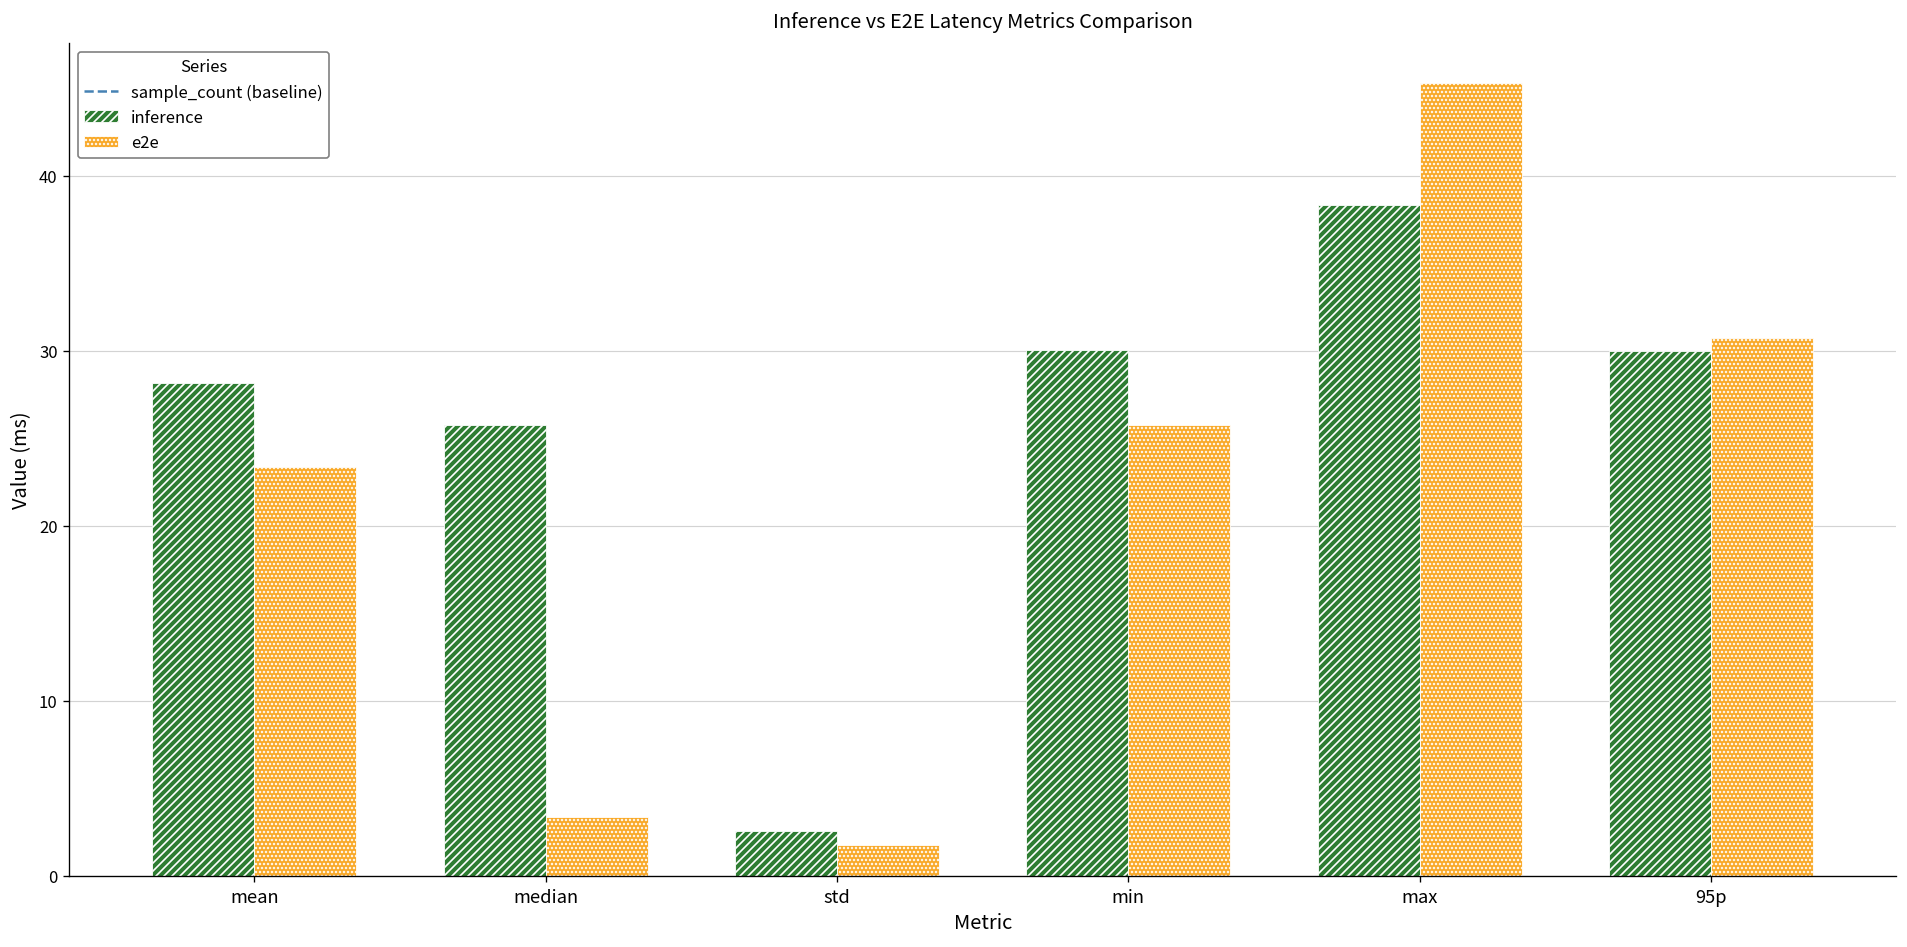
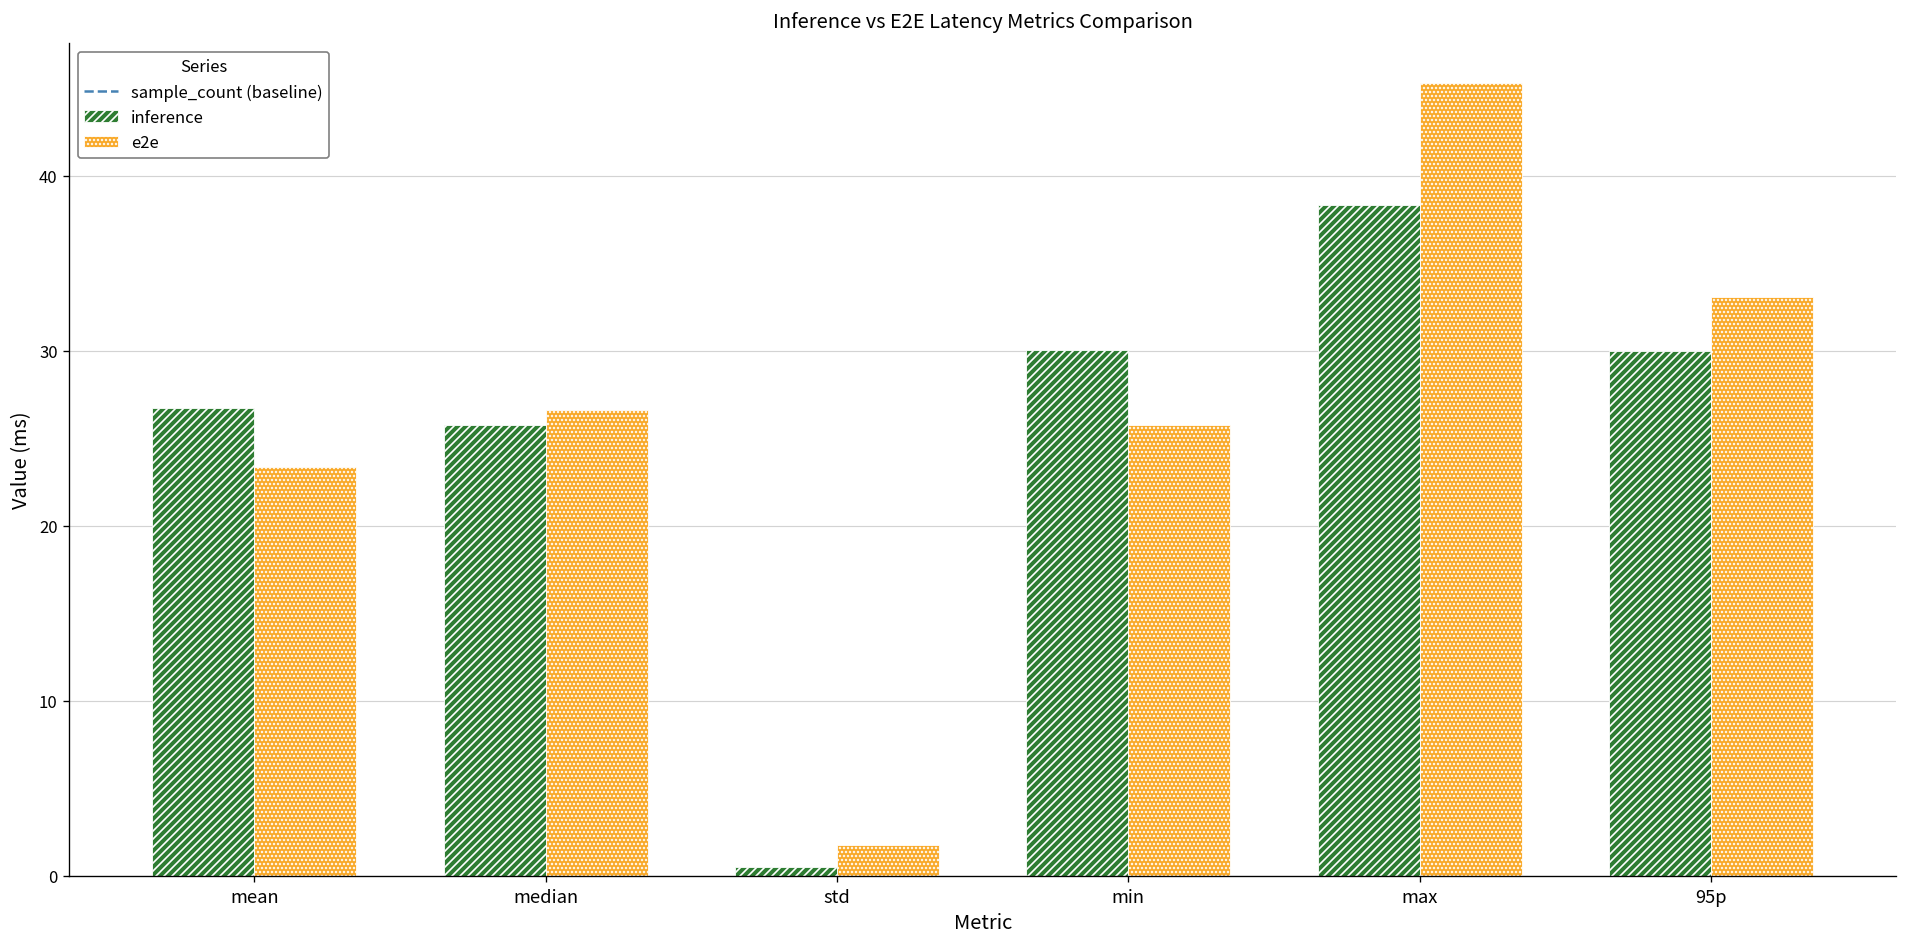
  {
    "inference": {
-     "mean": 28.1,
+     "mean": 26.7,
      "median": 25.8,
-     "std": 2.5,
+     "std": 0.5,
      "min": 30.0,
      "max": 38.3,
      "95p": 30.0
    },
    "e2e": {
      "mean": 23.4,
-     "median": 3.4,
+     "median": 26.6,
      "std": 1.7,
      "min": 25.7,
      "max": 45.3,
-     "95p": 30.7
+     "95p": 33.1
    }
  }
